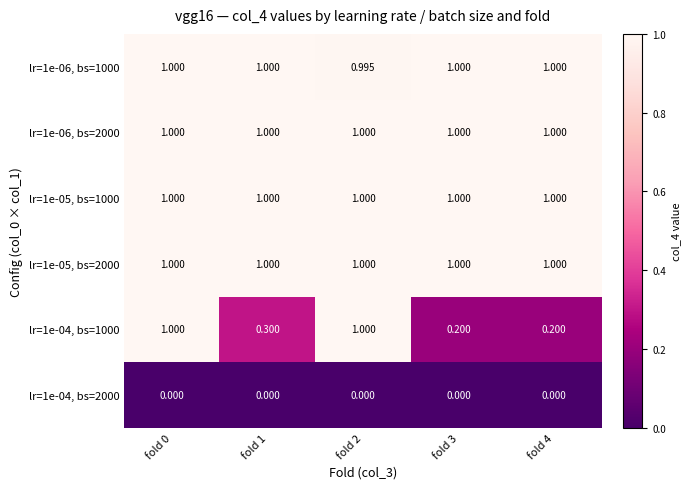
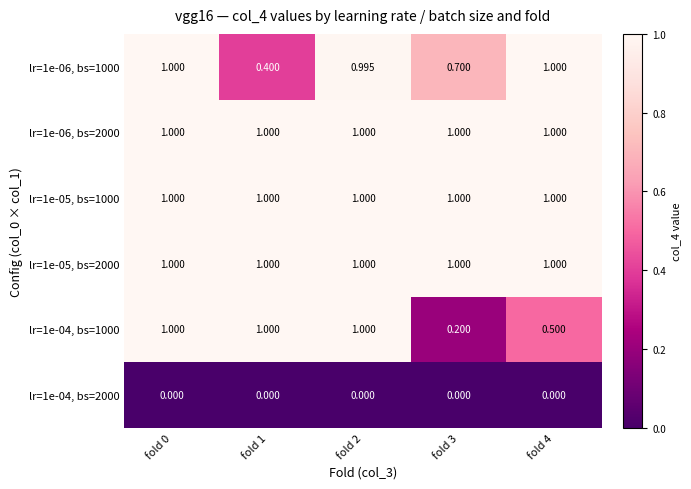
  {
    "lr=1e-06, bs=1000": {
      "fold 0": 1.000,
-     "fold 1": 1.000,
+     "fold 1": 0.400,
      "fold 2": 0.995,
-     "fold 3": 1.000,
+     "fold 3": 0.700,
      "fold 4": 1.000
    },
    "lr=1e-06, bs=2000": {
      "fold 0": 1.000,
      "fold 1": 1.000,
      "fold 2": 1.000,
      "fold 3": 1.000,
      "fold 4": 1.000
    },
    "lr=1e-05, bs=1000": {
      "fold 0": 1.000,
      "fold 1": 1.000,
      "fold 2": 1.000,
      "fold 3": 1.000,
      "fold 4": 1.000
    },
    "lr=1e-05, bs=2000": {
      "fold 0": 1.000,
      "fold 1": 1.000,
      "fold 2": 1.000,
      "fold 3": 1.000,
      "fold 4": 1.000
    },
    "lr=1e-04, bs=1000": {
      "fold 0": 1.000,
-     "fold 1": 0.300,
+     "fold 1": 1.000,
      "fold 2": 1.000,
      "fold 3": 0.200,
-     "fold 4": 0.200
+     "fold 4": 0.500
    },
    "lr=1e-04, bs=2000": {
      "fold 0": 0.000,
      "fold 1": 0.000,
      "fold 2": 0.000,
      "fold 3": 0.000,
      "fold 4": 0.000
    }
  }
